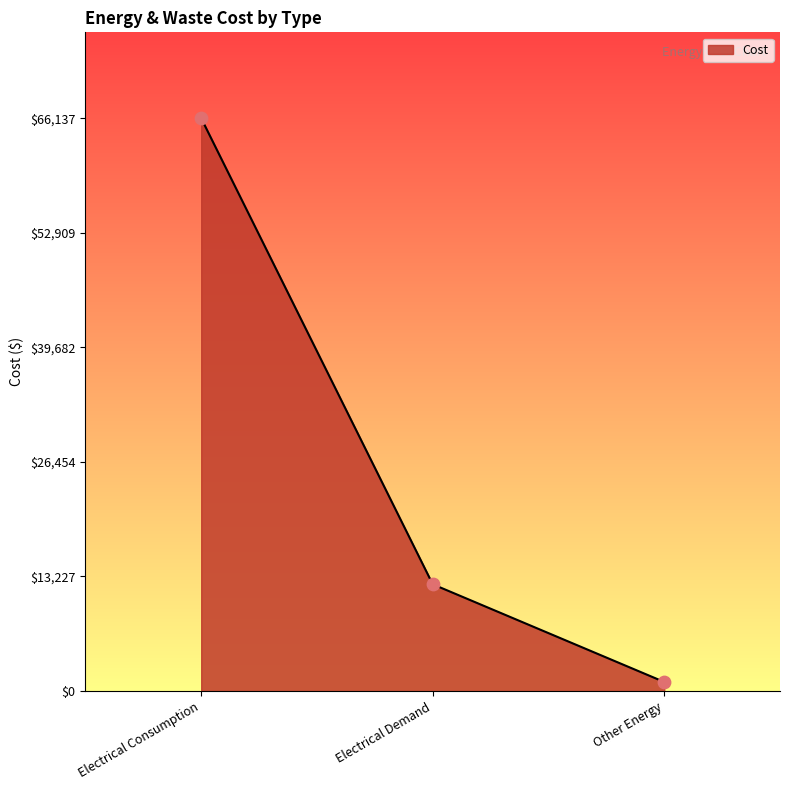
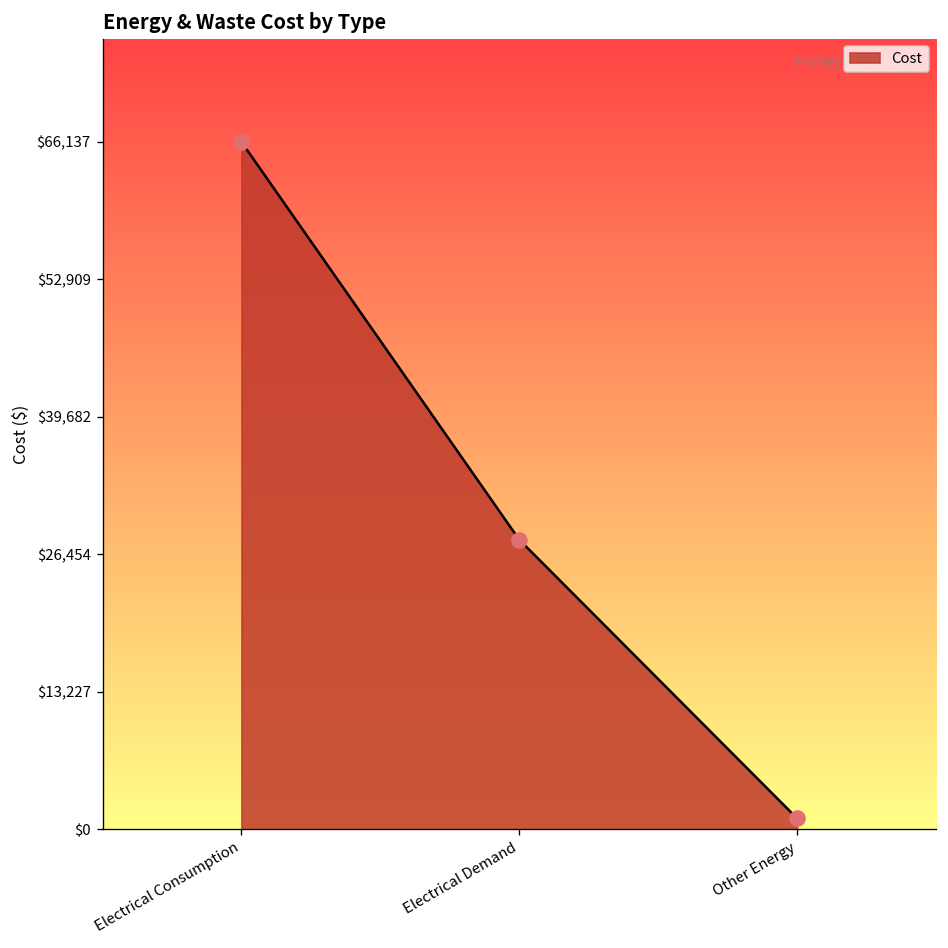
  {
    "Electrical Consumption": "$66,000",
-   "Electrical Demand": "$12,000",
+   "Electrical Demand": "$28,000",
    "Other Energy": "$1,000"
  }
